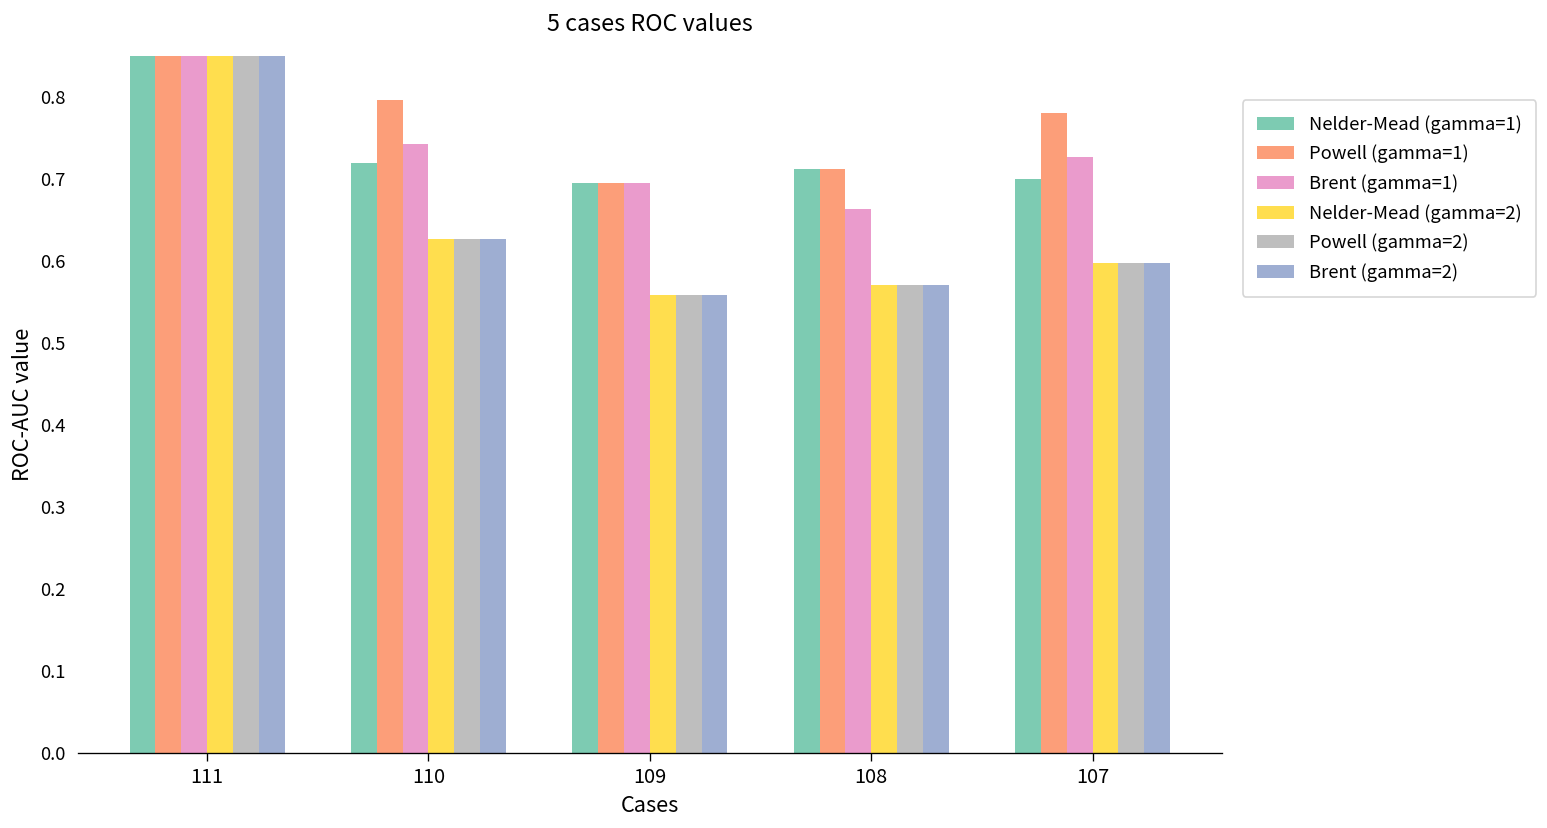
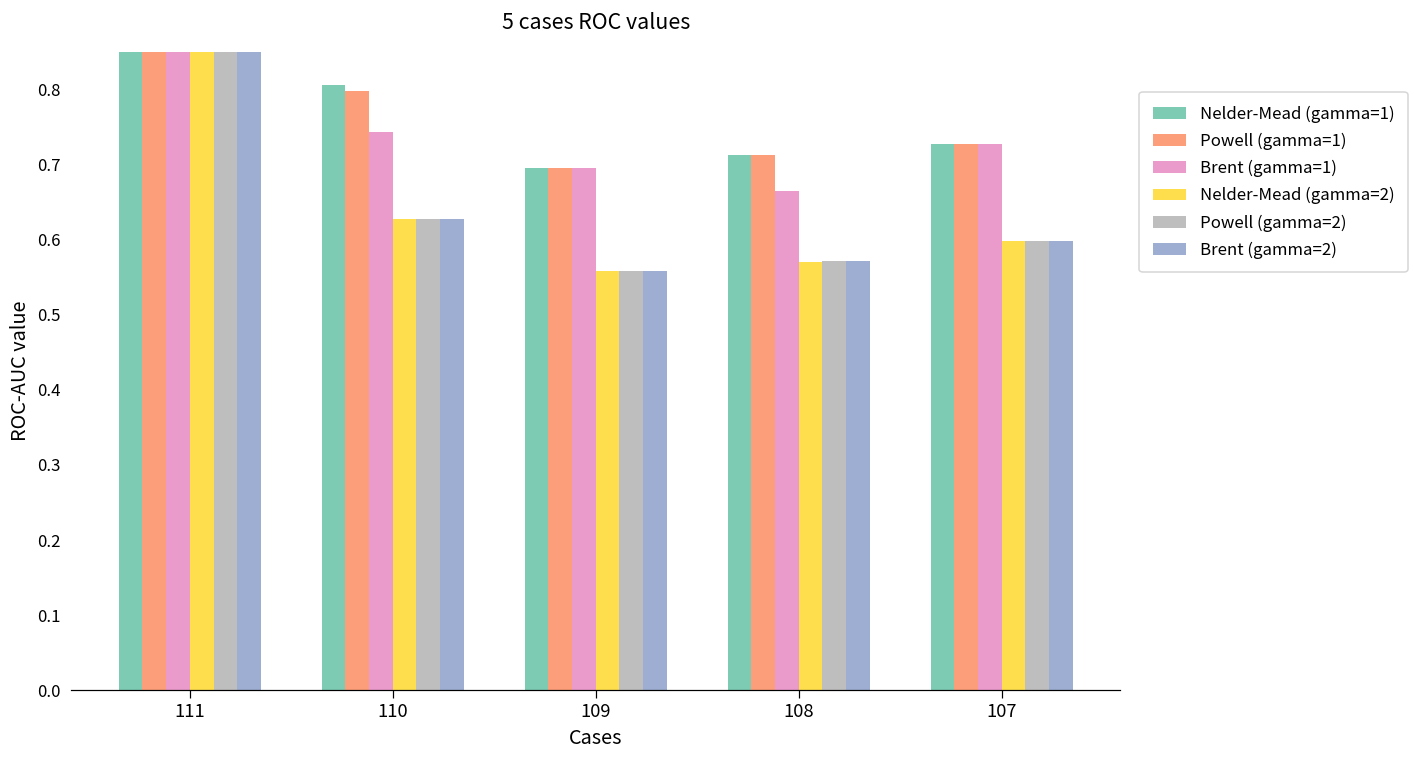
  {
    "Nelder-Mead (gamma=1)": {
-     "110": 0.72,
+     "110": 0.81,
      "109": 0.69,
      "108": 0.71,
-     "107": 0.70
+     "107": 0.73
    },
    "Powell (gamma=1)": {
      "110": 0.80,
      "109": 0.69,
      "108": 0.71,
-     "107": 0.78
+     "107": 0.73
    },
    "Brent (gamma=1)": {
      "110": 0.74,
      "109": 0.69,
      "108": 0.66,
      "107": 0.73
    },
    "Nelder-Mead (gamma=2)": {
      "110": 0.63,
      "109": 0.56,
      "108": 0.57,
      "107": 0.60
    }
  }
